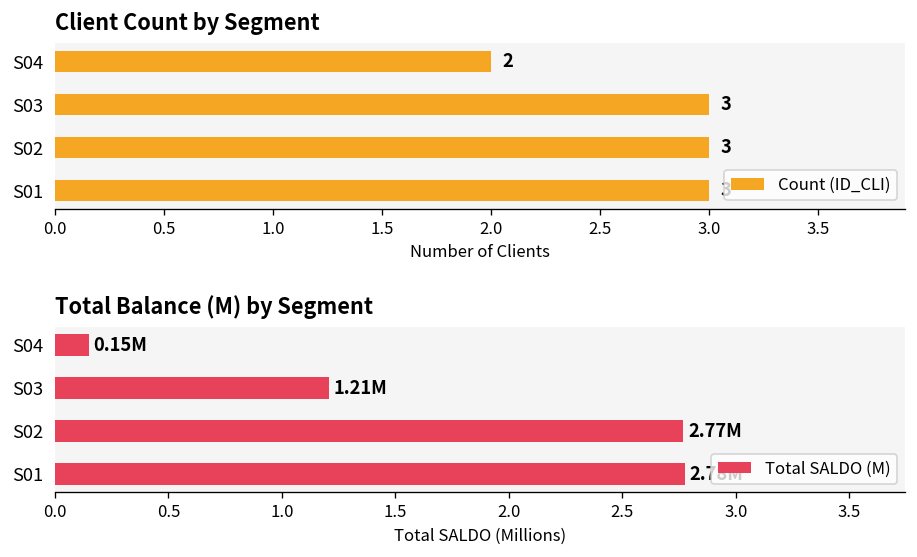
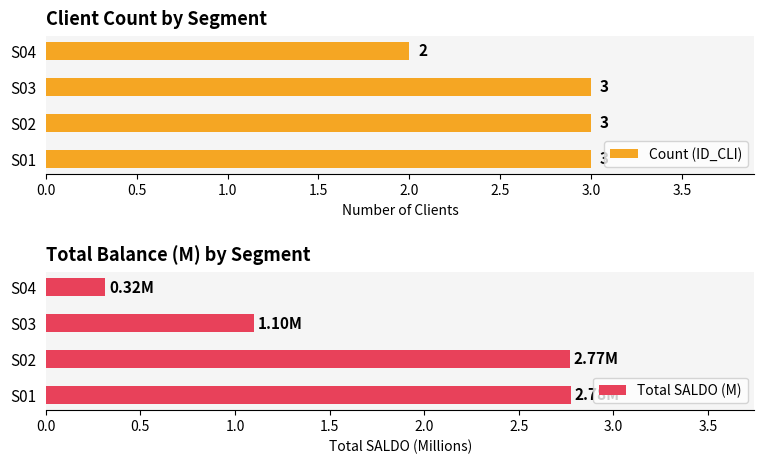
  {
    "Client Count by Segment": {
      "S04": "2",
      "S03": "3",
      "S02": "3"
    },
    "Total Balance (M) by Segment": {
-     "S04": "0.15M",
-     "S03": "1.21M",
+     "S04": "0.32M",
+     "S03": "1.10M",
      "S02": "2.77M"
    }
  }
